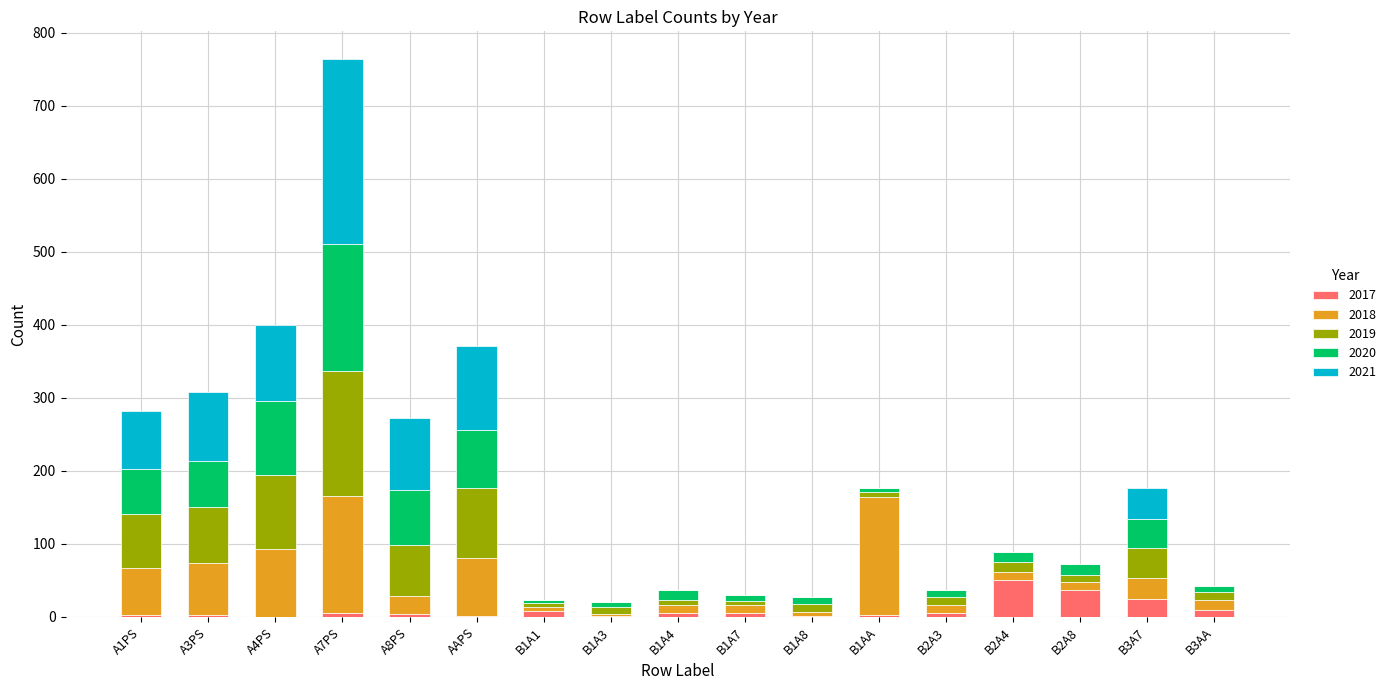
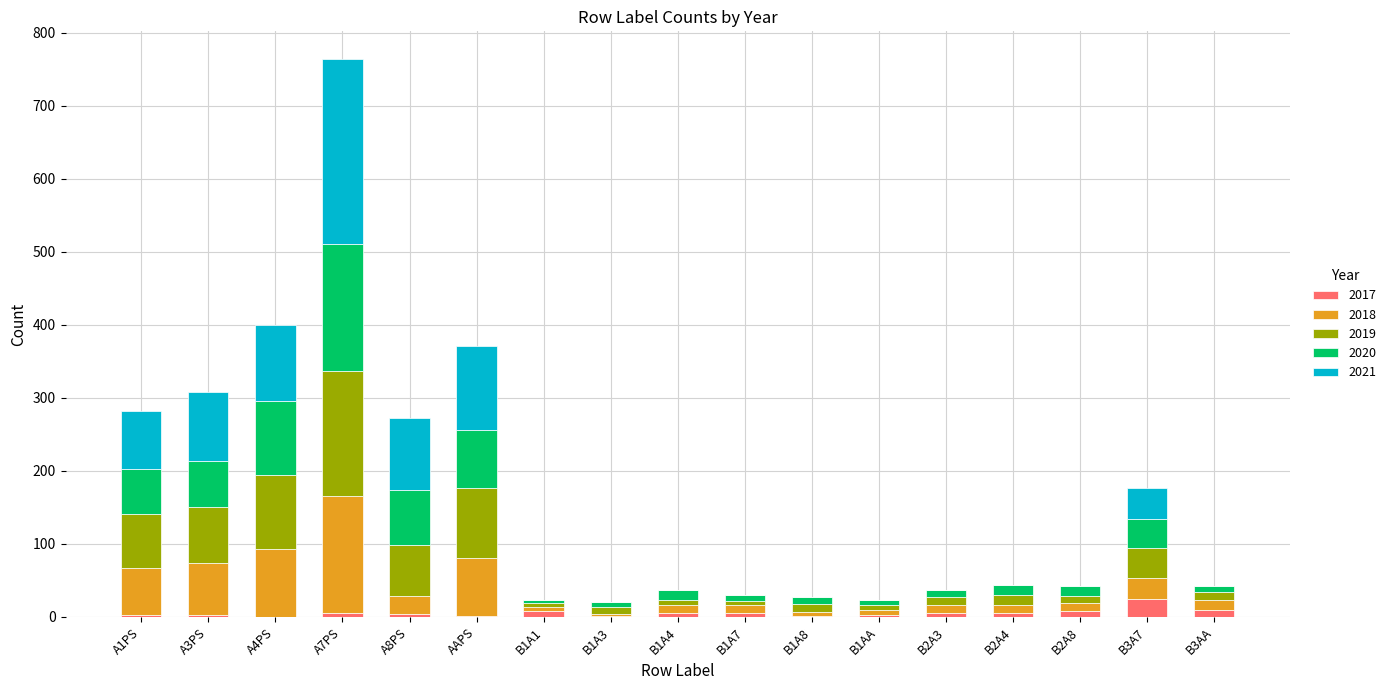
  {
    "2017": {
      "A4PS": 0,
      "A7PS": 10,
      "A8PS": 0,
      "B1A1": 10,
      "B1A4": 10,
      "B1A7": 10,
      "B2A3": 10,
-     "B2A4": 50,
-     "B2A8": 40,
+     "B2A4": 10,
+     "B2A8": 10,
      "B3A7": 20,
      "B3AA": 10
    },
    "2018": {
      "A1PS": 60,
      "A3PS": 70,
      "A4PS": 90,
      "A7PS": 160,
      "A8PS": 30,
      "AAPS": 80,
      "B1A1": 10,
      "B1A4": 10,
      "B1A7": 10,
      "B1A8": 10,
-     "B1AA": 160,
+     "B1AA": 10,
      "B2A3": 10,
      "B2A4": 10,
      "B2A8": 10,
      "B3A7": 30,
      "B3AA": 10
    },
    "2019": {
      "A1PS": 70,
      "A3PS": 80,
      "A4PS": 100,
      "A7PS": 170,
      "A8PS": 70,
      "AAPS": 100,
      "B1A1": 10,
      "B1A3": 10,
      "B1A4": 10,
      "B1A7": 10,
      "B1A8": 10,
      "B1AA": 10,
      "B2A3": 10,
      "B2A4": 10,
      "B2A8": 10,
      "B3A7": 40,
      "B3AA": 10
    },
    "2020": {
      "A1PS": 60,
      "A3PS": 60,
      "A4PS": 100,
      "A7PS": 170,
      "A8PS": 80,
      "AAPS": 80,
      "B1A1": 0,
      "B1A3": 10,
      "B1A4": 10,
      "B1A7": 10,
      "B1A8": 10,
      "B1AA": 10,
      "B2A3": 10,
      "B2A4": 10,
      "B2A8": 10,
      "B3A7": 40,
      "B3AA": 10
    },
    "2021": {
      "A1PS": 80,
      "A3PS": 90,
      "A4PS": 100,
      "A7PS": 250,
      "A8PS": 100,
      "AAPS": 120,
      "B1A1": 0,
      "B1A3": 0,
      "B1A4": 0,
      "B1A7": 0,
      "B1A8": 0,
      "B1AA": 0,
      "B2A3": 0,
      "B2A4": 0,
      "B2A8": 0,
      "B3A7": 40,
      "B3AA": 0
    }
  }
